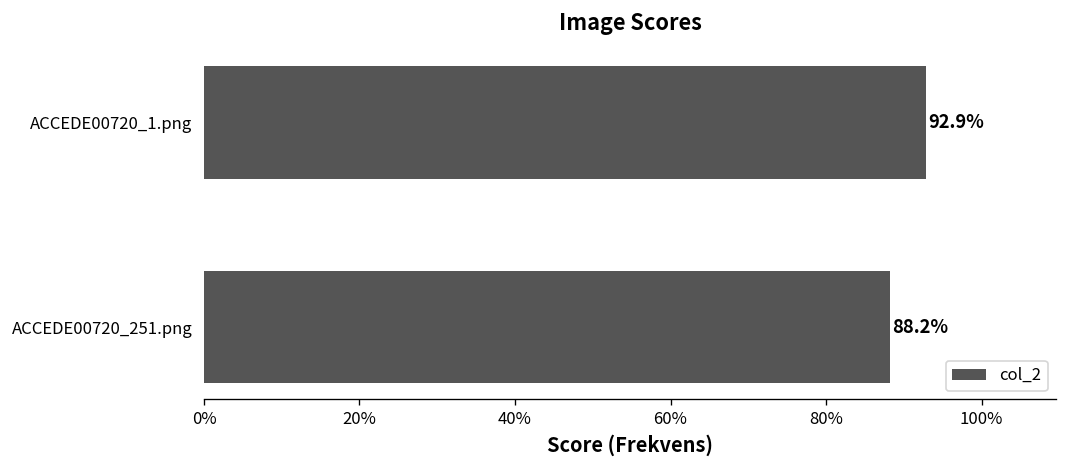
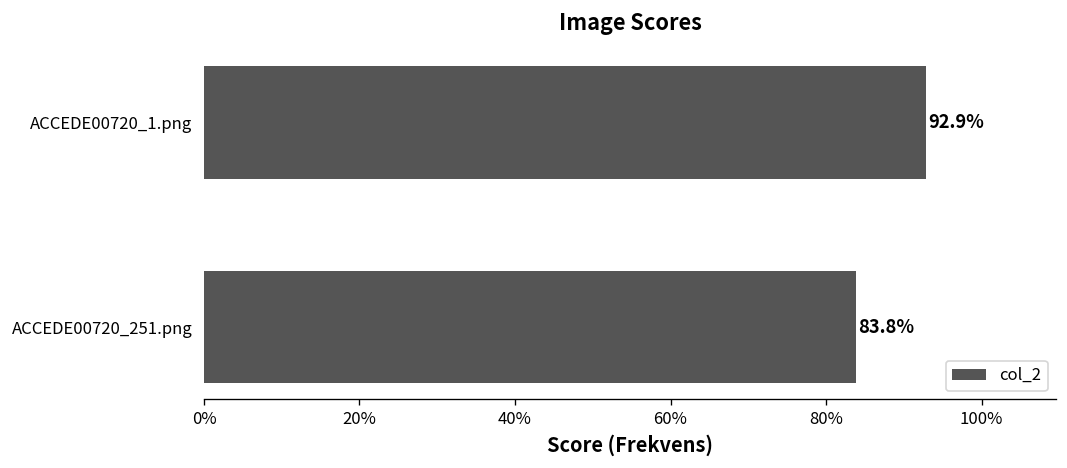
  {
    "ACCEDE00720_1.png": "92.9%",
-   "ACCEDE00720_251.png": "88.2%"
+   "ACCEDE00720_251.png": "83.8%"
  }
